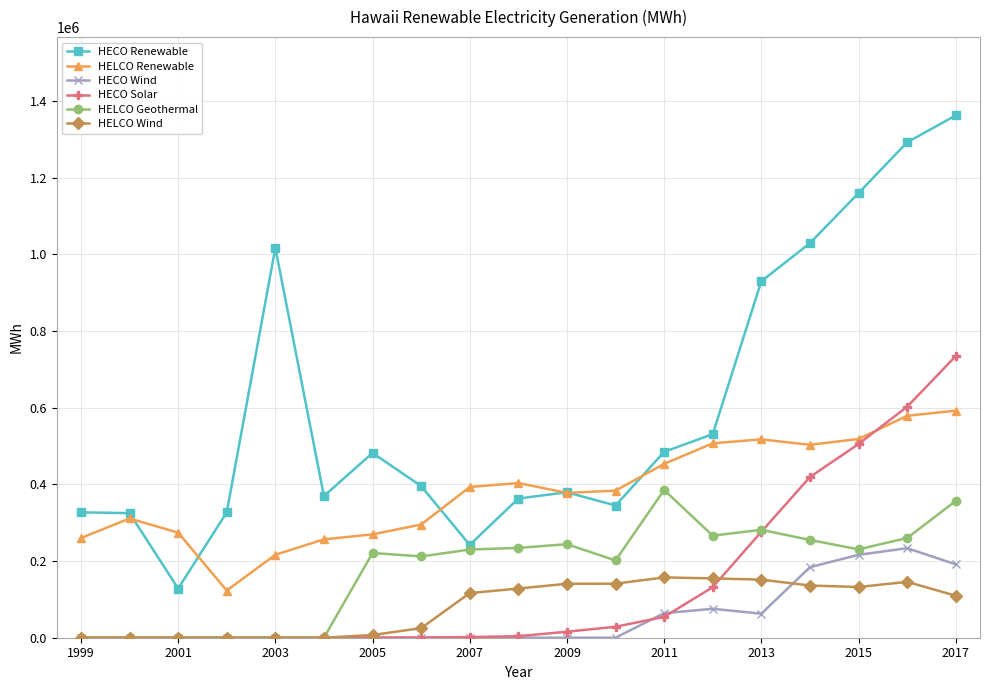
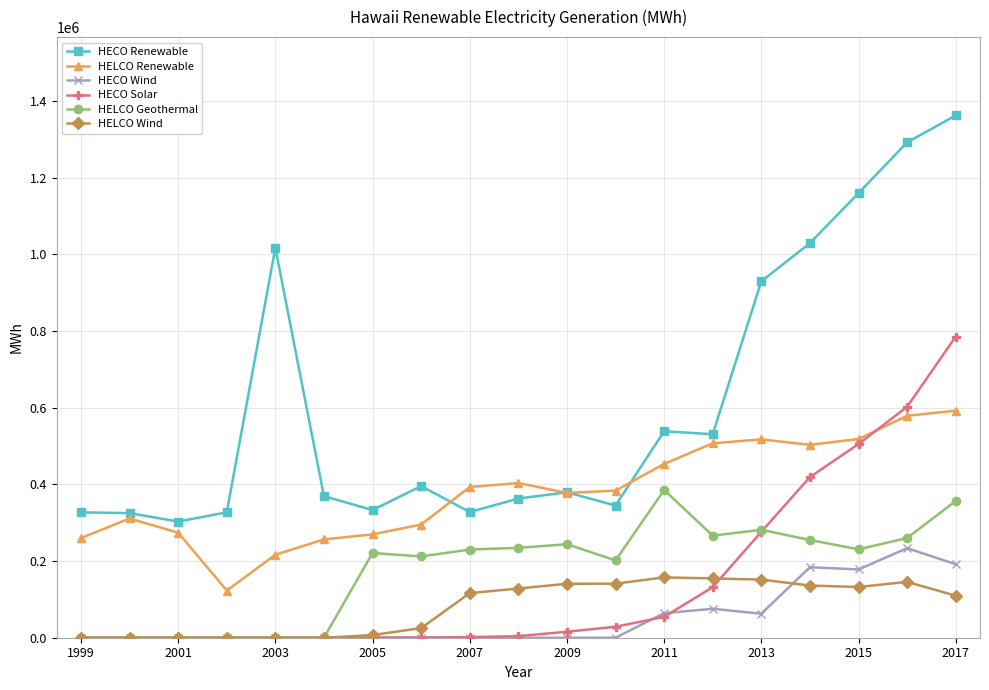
  {
    "HECO Renewable": {
      "1999": 330000,
-     "2001": 130000,
+     "2001": 300000,
      "2003": 1020000,
-     "2005": 480000,
-     "2007": 240000,
-     "2011": 480000,
+     "2005": 330000,
+     "2007": 330000,
+     "2011": 540000,
      "2013": 930000,
      "2015": 1160000,
      "2017": 1360000
    },
    "HECO Wind": {
      "2009": 0,
      "2011": 60000,
      "2013": 60000,
-     "2015": 220000,
+     "2015": 180000,
      "2017": 190000
    },
    "HECO Solar": {
      "2009": 20000,
      "2011": 50000,
      "2015": 510000,
-     "2017": 730000
+     "2017": 790000
    },
    "HELCO Geothermal": {
      "2005": 220000,
      "2007": 230000,
      "2009": 240000,
      "2011": 390000,
      "2015": 230000,
      "2017": 360000
    }
  }
